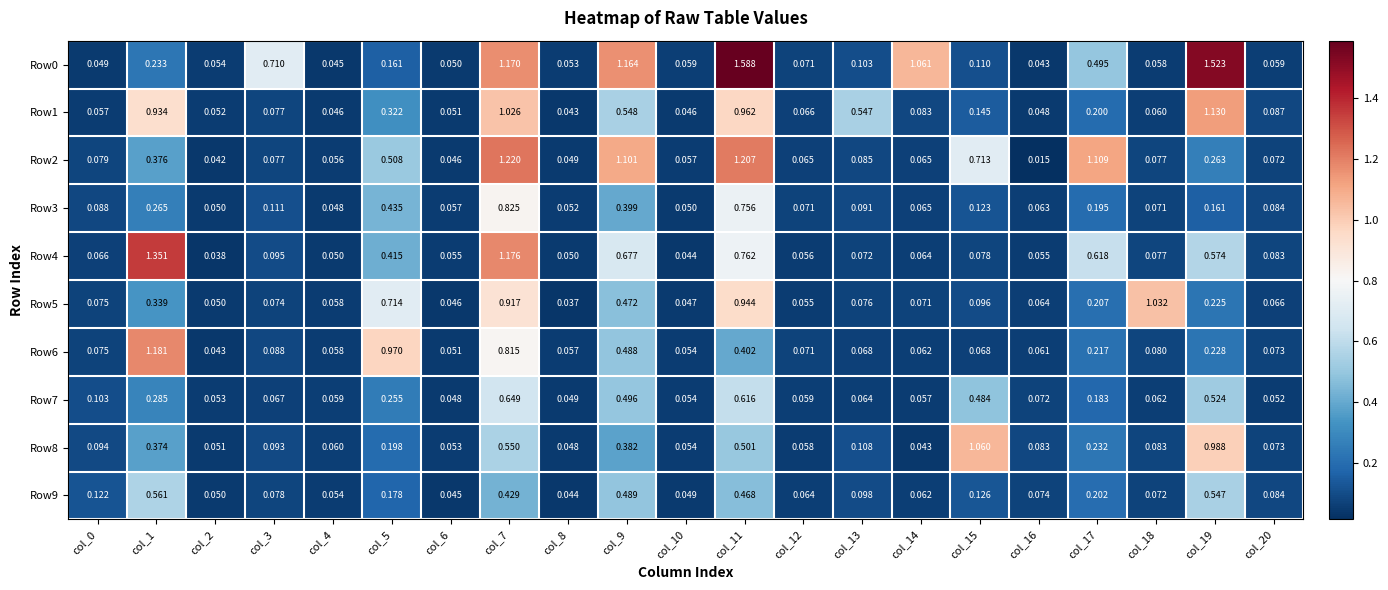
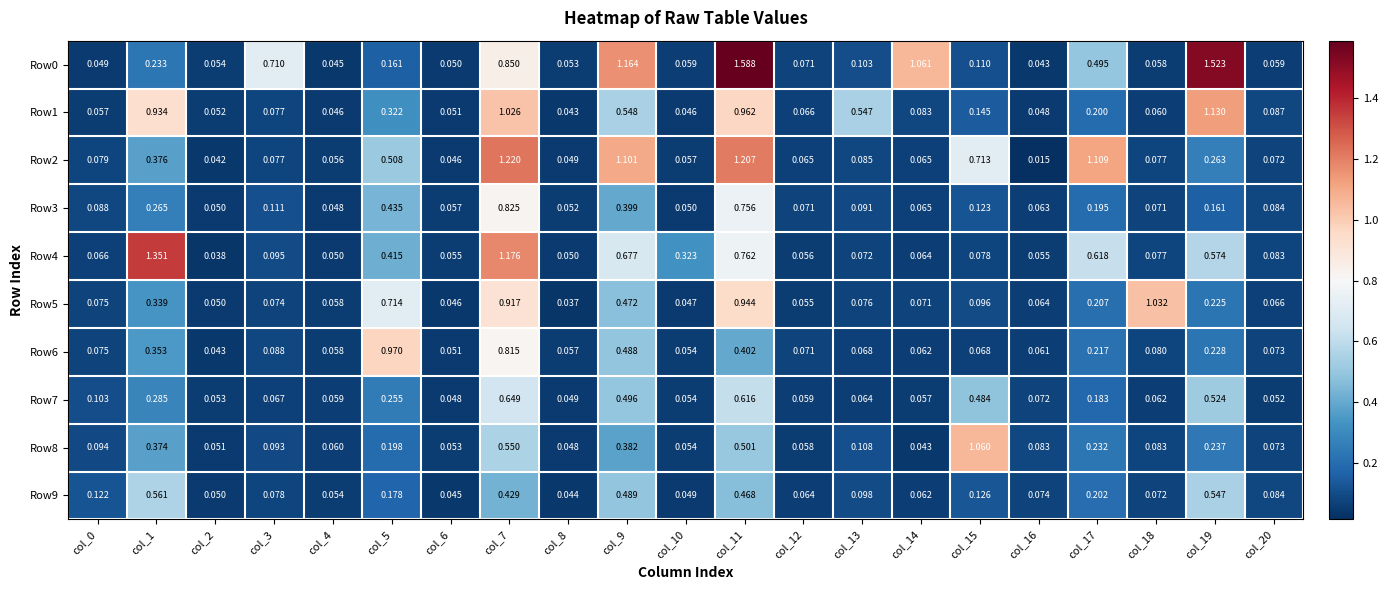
  {
    "Row0": {
      "col_0": 0.049,
      "col_1": 0.233,
      "col_2": 0.054,
      "col_3": 0.710,
      "col_4": 0.045,
      "col_5": 0.161,
      "col_6": 0.050,
-     "col_7": 1.170,
+     "col_7": 0.850,
      "col_8": 0.053,
      "col_9": 1.164,
      "col_10": 0.059,
      "col_11": 1.588,
      "col_12": 0.071,
      "col_13": 0.103,
      "col_14": 1.061,
      "col_15": 0.110,
      "col_16": 0.043,
      "col_17": 0.495,
      "col_18": 0.058,
      "col_19": 1.523,
      "col_20": 0.059
    },
    "Row4": {
      "col_0": 0.066,
      "col_1": 1.351,
      "col_2": 0.038,
      "col_3": 0.095,
      "col_4": 0.050,
      "col_5": 0.415,
      "col_6": 0.055,
      "col_7": 1.176,
      "col_8": 0.050,
      "col_9": 0.677,
-     "col_10": 0.044,
+     "col_10": 0.323,
      "col_11": 0.762,
      "col_12": 0.056,
      "col_13": 0.072,
      "col_14": 0.064,
      "col_15": 0.078,
      "col_16": 0.055,
      "col_17": 0.618,
      "col_18": 0.077,
      "col_19": 0.574,
      "col_20": 0.083
    },
    "Row6": {
      "col_0": 0.075,
-     "col_1": 1.181,
+     "col_1": 0.353,
      "col_2": 0.043,
      "col_3": 0.088,
      "col_4": 0.058,
      "col_5": 0.970,
      "col_6": 0.051,
      "col_7": 0.815,
      "col_8": 0.057,
      "col_9": 0.488,
      "col_10": 0.054,
      "col_11": 0.402,
      "col_12": 0.071,
      "col_13": 0.068,
      "col_14": 0.062,
      "col_15": 0.068,
      "col_16": 0.061,
      "col_17": 0.217,
      "col_18": 0.080,
      "col_19": 0.228,
      "col_20": 0.073
    },
    "Row8": {
      "col_0": 0.094,
      "col_1": 0.374,
      "col_2": 0.051,
      "col_3": 0.093,
      "col_4": 0.060,
      "col_5": 0.198,
      "col_6": 0.053,
      "col_7": 0.550,
      "col_8": 0.048,
      "col_9": 0.382,
      "col_10": 0.054,
      "col_11": 0.501,
      "col_12": 0.058,
      "col_13": 0.108,
      "col_14": 0.043,
      "col_15": 1.060,
      "col_16": 0.083,
      "col_17": 0.232,
      "col_18": 0.083,
-     "col_19": 0.988,
+     "col_19": 0.237,
      "col_20": 0.073
    }
  }
